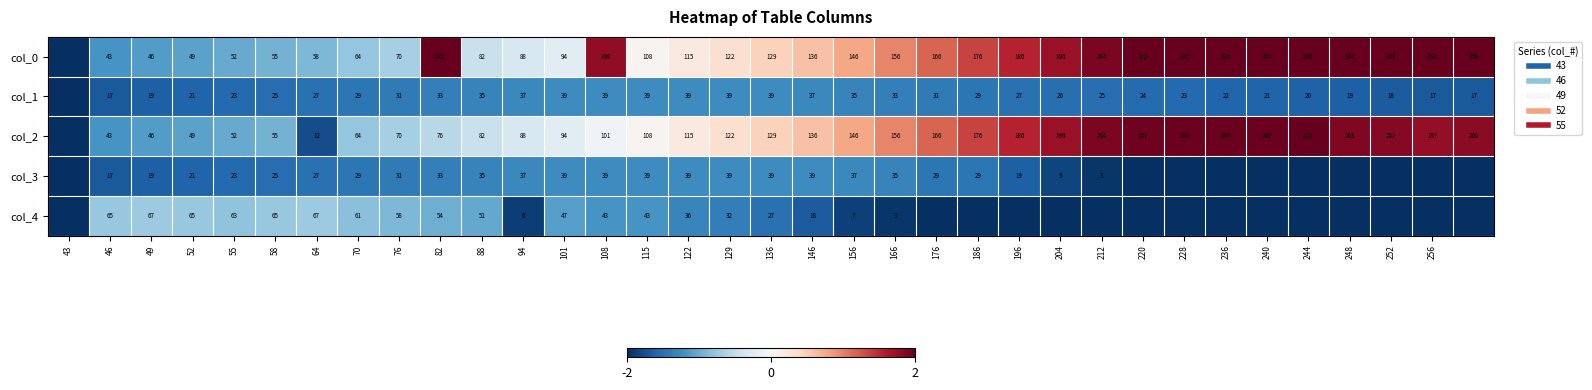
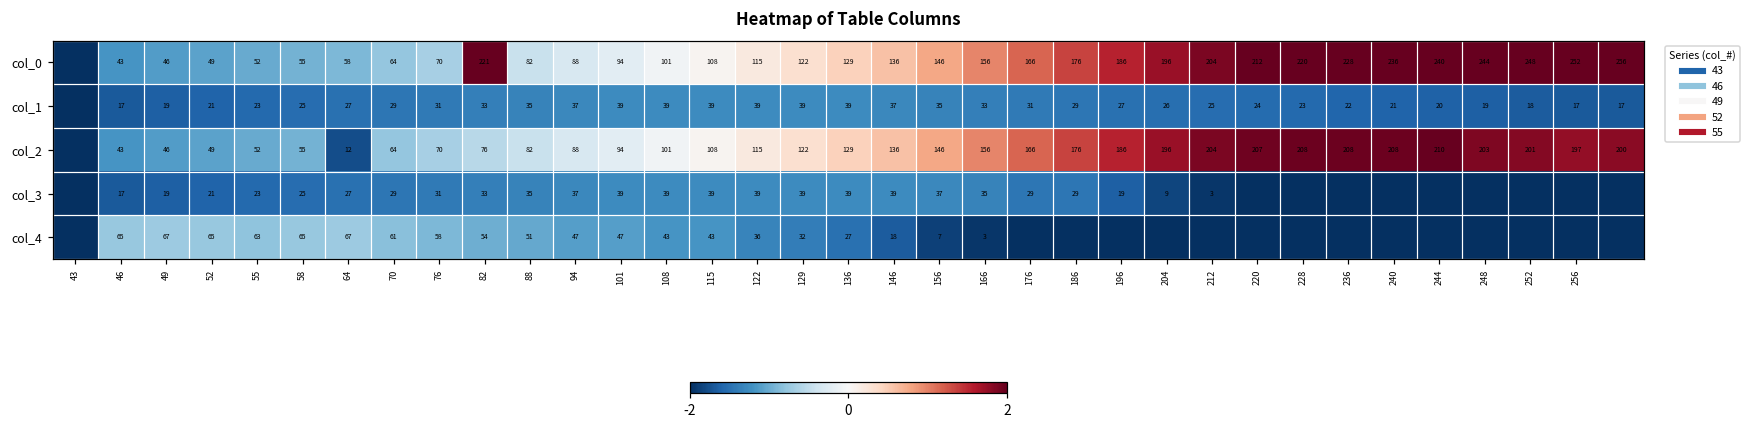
  {
    "col_0": {
      "46": 43,
      "49": 46,
      "52": 49,
      "55": 52,
      "58": 55,
      "64": 58,
      "70": 64,
      "76": 70,
      "82": 221,
      "88": 82,
      "94": 88,
      "101": 94,
-     "108": 198,
+     "108": 101,
      "115": 108,
      "122": 115,
      "129": 122,
      "136": 129,
      "146": 136,
      "156": 146,
      "166": 156,
      "176": 166,
      "186": 176,
      "196": 186,
      "204": 196,
      "212": 204,
      "220": 212,
      "228": 220,
      "236": 228,
      "240": 236,
      "244": 240,
      "248": 244,
      "252": 248,
      "256": 252
    },
    "col_1": {
      "46": 17,
      "49": 19,
      "52": 21,
      "55": 23,
      "58": 25,
      "64": 27,
      "70": 29,
      "76": 31,
      "82": 33,
      "88": 35,
      "94": 37,
      "101": 39,
      "108": 39,
      "115": 39,
      "122": 39,
      "129": 39,
      "136": 39,
      "146": 37,
      "156": 35,
      "166": 33,
      "176": 31,
      "186": 29,
      "196": 27,
      "204": 26,
      "212": 25,
      "220": 24,
      "228": 23,
      "236": 22,
      "240": 21,
      "244": 20,
      "248": 19,
      "252": 18,
      "256": 17
    },
    "col_2": {
      "46": 43,
      "49": 46,
      "52": 49,
      "55": 52,
      "58": 55,
      "64": 12,
      "70": 64,
      "76": 70,
      "82": 76,
      "88": 82,
      "94": 88,
      "101": 94,
      "108": 101,
      "115": 108,
      "122": 115,
      "129": 122,
      "136": 129,
      "146": 136,
      "156": 146,
      "166": 156,
      "176": 166,
      "186": 176,
      "196": 186,
      "204": 196,
      "212": 204,
      "220": 207,
      "228": 208,
      "236": 208,
      "240": 208,
      "244": 210,
      "248": 203,
      "252": 201,
      "256": 197
    },
    "col_3": {
      "46": 17,
      "49": 19,
      "52": 21,
      "55": 23,
      "58": 25,
      "64": 27,
      "70": 29,
      "76": 31,
      "82": 33,
      "88": 35,
      "94": 37,
      "101": 39,
      "108": 39,
      "115": 39,
      "122": 39,
      "129": 39,
      "136": 39,
      "146": 39,
      "156": 37,
      "166": 35,
      "176": 29,
      "186": 29,
      "196": 19,
      "204": 9,
      "212": 3
    },
    "col_4": {
      "46": 65,
      "49": 67,
      "52": 65,
      "55": 63,
      "58": 65,
      "64": 67,
      "70": 61,
      "76": 58,
      "82": 54,
      "88": 51,
-     "94": 6,
+     "94": 47,
      "101": 47,
      "108": 43,
      "115": 43,
      "122": 36,
      "129": 32,
      "136": 27,
      "146": 18,
      "156": 7,
      "166": 3
    }
  }
